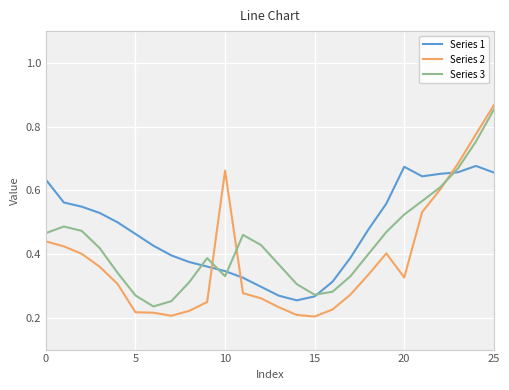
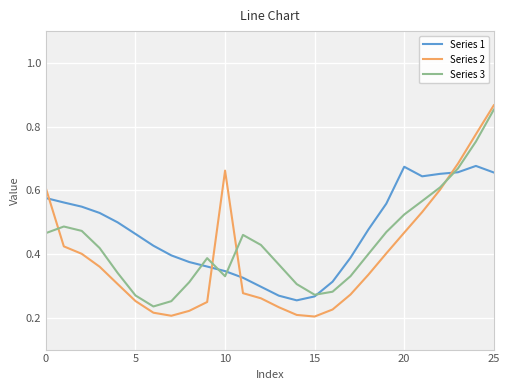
  {
    "Series 1": {
-     "0": 0.63,
+     "0": 0.58,
      "5": 0.46,
      "10": 0.35,
      "20": 0.67,
      "25": 0.66
    },
    "Series 2": {
-     "0": 0.44,
-     "5": 0.22,
+     "0": 0.61,
+     "5": 0.25,
      "10": 0.66,
      "15": 0.20,
-     "20": 0.33,
+     "20": 0.47,
      "25": 0.87
    },
    "Series 3": {
      "0": 0.47,
      "5": 0.27,
      "10": 0.33,
      "20": 0.52,
      "25": 0.85
    }
  }
